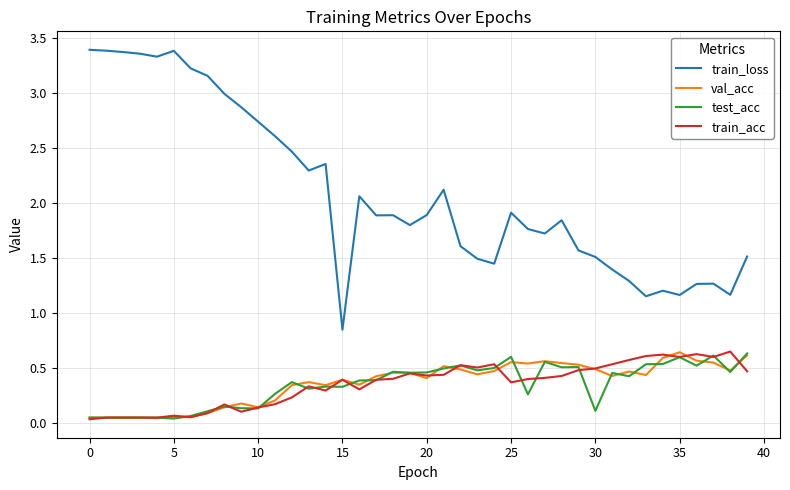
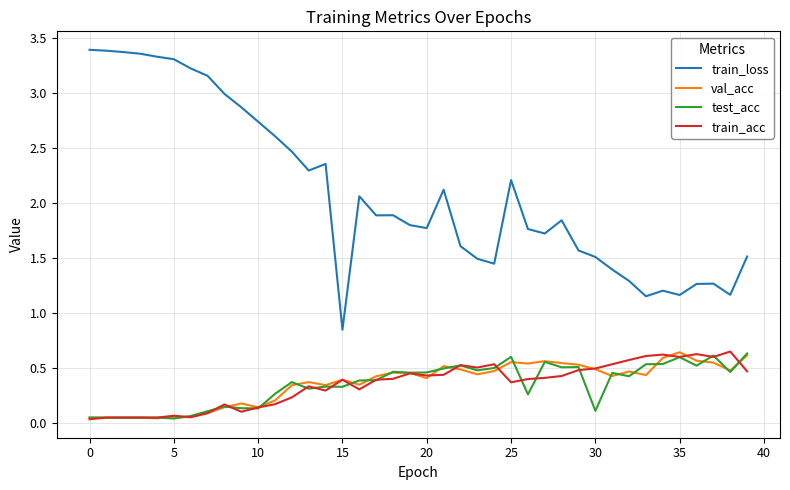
  {
    "train_loss": {
      "0": 3.40,
-     "5": 3.39,
+     "5": 3.31,
      "10": 2.74,
      "15": 0.85,
-     "20": 1.89,
-     "25": 1.92,
+     "20": 1.78,
+     "25": 2.21,
      "30": 1.51,
      "35": 1.17
    },
    "val_acc": {
      "20": 0.41,
      "25": 0.56,
      "35": 0.65
    },
    "test_acc": {
      "15": 0.33,
      "20": 0.46,
      "25": 0.61,
      "30": 0.11
    },
    "train_acc": {
      "20": 0.44,
      "25": 0.37
    }
  }
